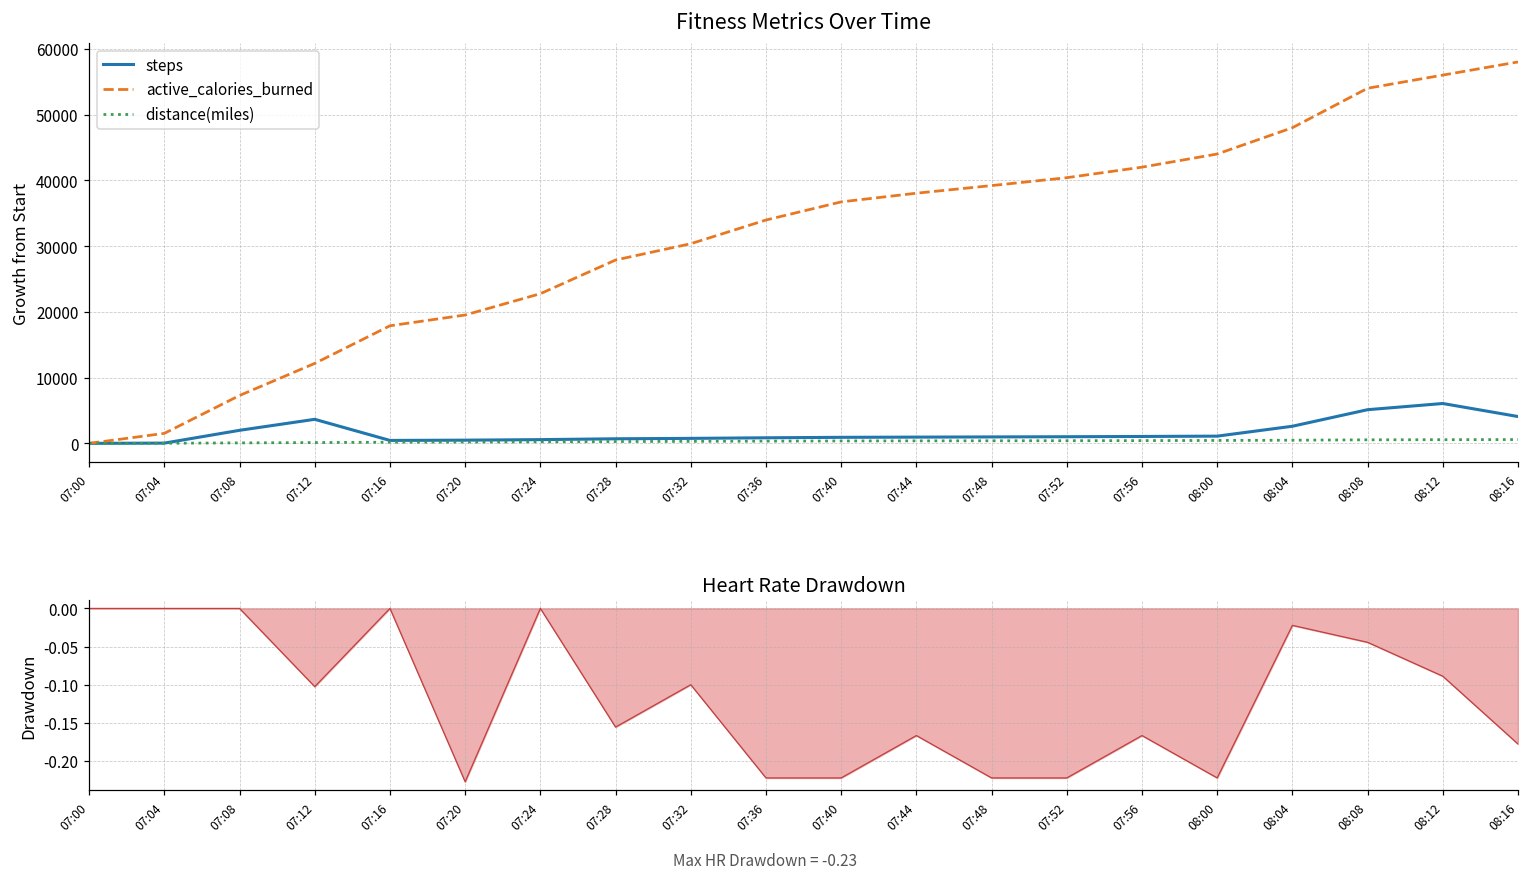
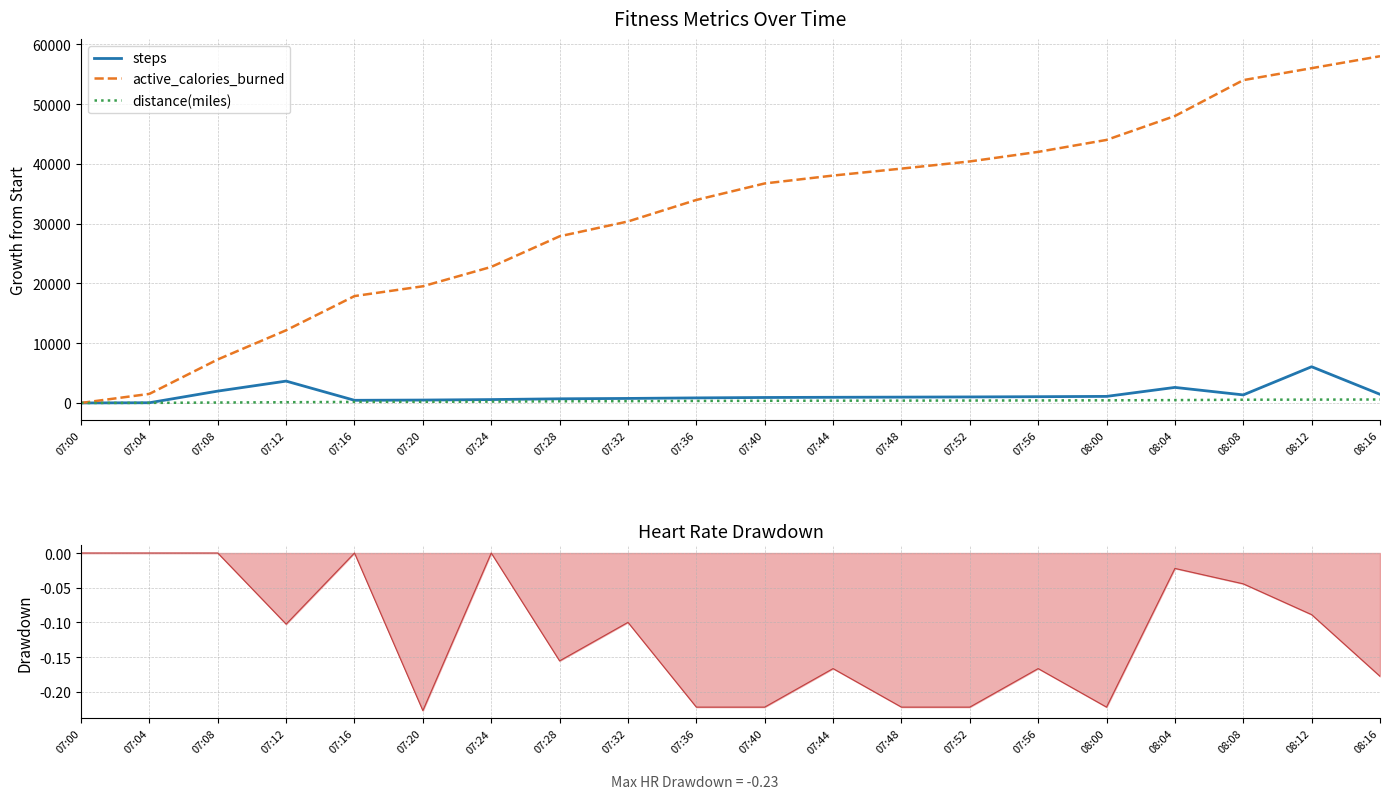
  {
    "Fitness Metrics Over Time": {
      "steps": {
        "07:08": 2000,
        "07:12": 4000,
        "07:32": 1000,
        "07:36": 1000,
        "07:40": 1000,
        "07:44": 1000,
        "07:48": 1000,
        "07:52": 1000,
        "07:56": 1000,
        "08:00": 1000,
        "08:04": 3000,
-       "08:08": 5000,
+       "08:08": 1000,
        "08:12": 6000,
-       "08:16": 4000
+       "08:16": 1000
      },
      "active_calories_burned": {
        "07:04": 2000,
        "07:08": 7000,
        "07:12": 12000,
        "07:16": 18000,
        "07:20": 20000,
        "07:24": 23000,
        "07:28": 28000,
        "07:32": 30000,
        "07:36": 34000,
        "07:40": 37000,
        "07:44": 38000,
        "07:48": 39000,
        "07:52": 40000,
        "07:56": 42000,
        "08:00": 44000,
        "08:04": 48000,
        "08:08": 54000,
        "08:12": 56000,
        "08:16": 58000
      },
      "distance(miles)": {
        "07:08": 0,
        "07:12": 0,
        "07:32": 0,
        "07:36": 0,
        "07:40": 0,
        "07:44": 0,
        "07:48": 0,
        "07:52": 0,
        "07:56": 0,
        "08:00": 0,
        "08:04": 0,
        "08:08": 1000,
        "08:12": 1000,
        "08:16": 1000
      }
    }
  }
